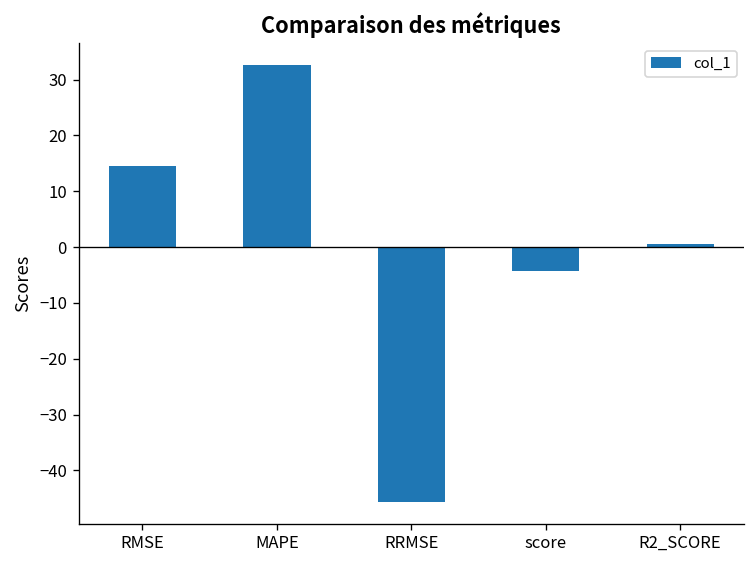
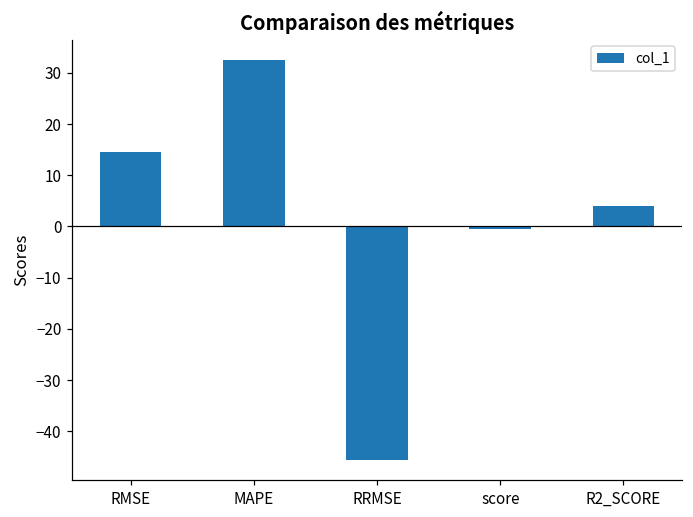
  {
    "RMSE": 15,
    "MAPE": 33,
    "RRMSE": -46,
-   "score": -4,
-   "R2_SCORE": 1
+   "score": -1,
+   "R2_SCORE": 4
  }
